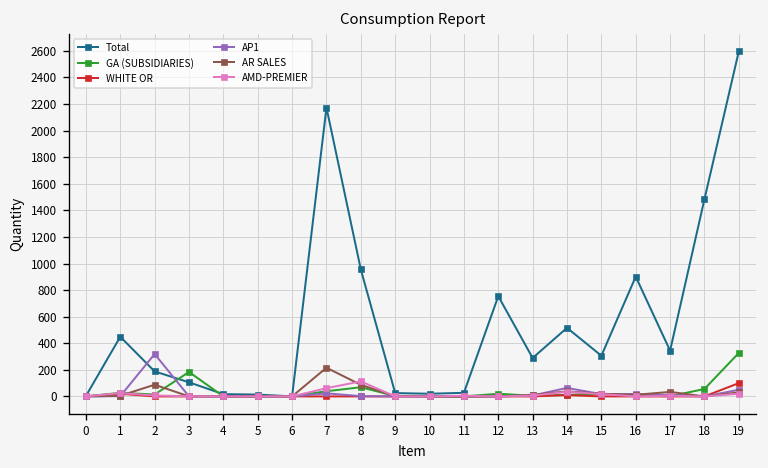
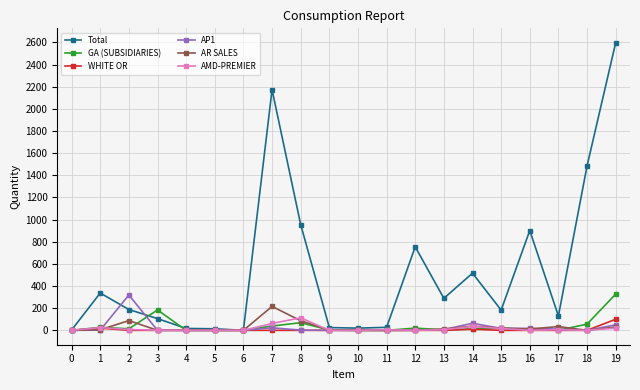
  {
    "Total": {
-     "1": 450,
+     "1": 340,
      "2": 190,
      "3": 110,
      "7": 2170,
      "8": 960,
      "12": 750,
      "13": 290,
      "14": 520,
-     "15": 310,
+     "15": 180,
      "16": 900,
-     "17": 340,
+     "17": 130,
      "18": 1480,
      "19": 2600
    },
    "GA (SUBSIDIARIES)": {
      "3": 180,
      "18": 60,
      "19": 330
    },
    "WHITE OR": {
      "19": 100
    },
    "AP1": {
      "2": 320,
      "14": 60
    },
    "AR SALES": {
      "2": 90,
      "7": 220
    },
    "AMD-PREMIER": {
      "8": 110
    }
  }
